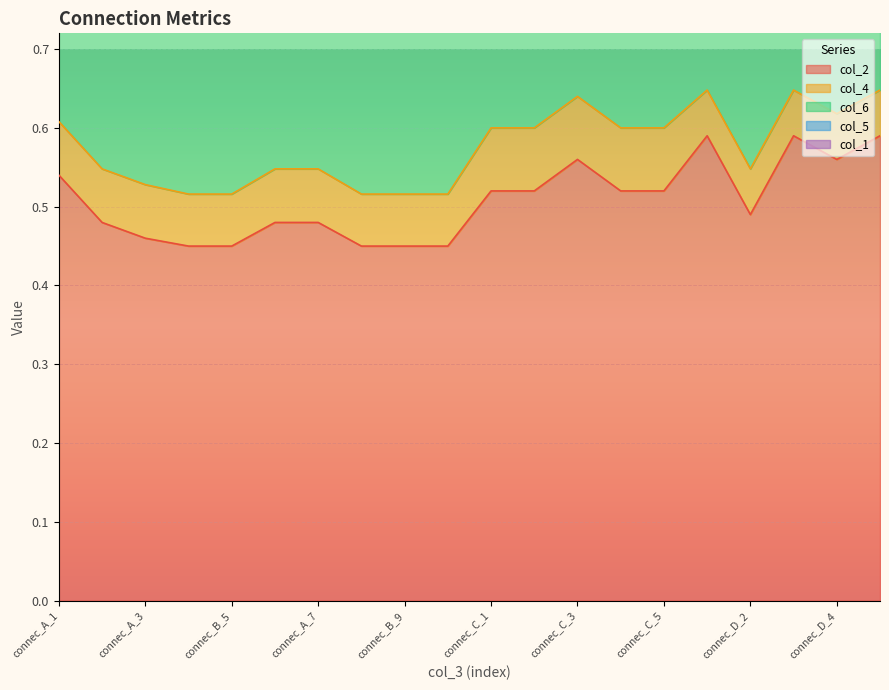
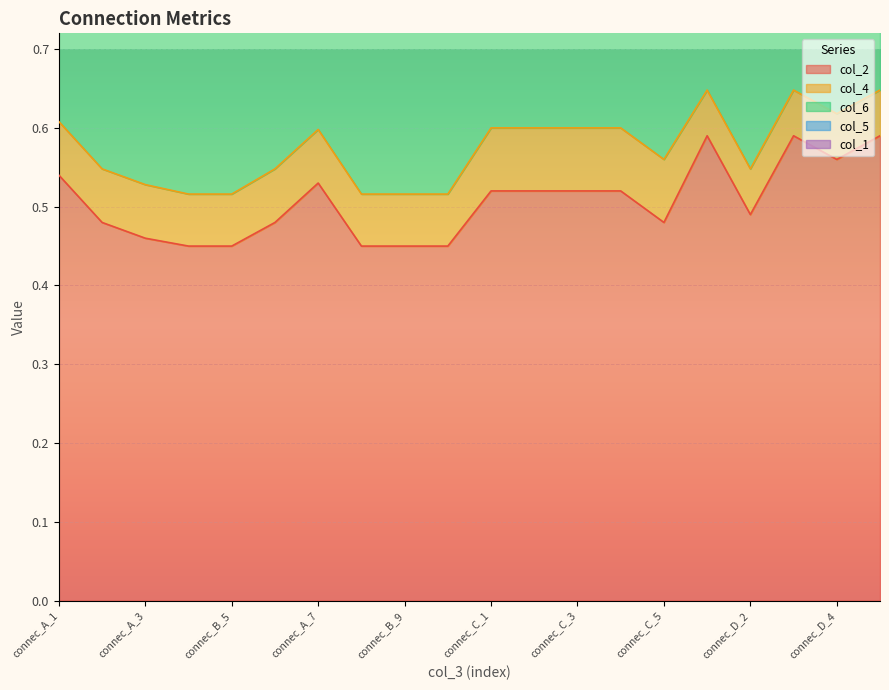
  {
    "col_2": {
      "connec_A_1": 0.54,
      "connec_A_3": 0.46,
      "connec_B_5": 0.45,
-     "connec_A_7": 0.48,
+     "connec_A_7": 0.53,
      "connec_B_9": 0.45,
      "connec_C_1": 0.52,
-     "connec_C_3": 0.56,
-     "connec_C_5": 0.52,
+     "connec_C_3": 0.52,
+     "connec_C_5": 0.48,
      "connec_D_2": 0.49,
      "connec_D_4": 0.56
    },
    "col_4": {
      "connec_A_1": 0.07,
      "connec_A_3": 0.07,
      "connec_B_5": 0.07,
      "connec_A_7": 0.07,
      "connec_B_9": 0.07,
      "connec_C_1": 0.08,
      "connec_C_3": 0.08,
      "connec_C_5": 0.08,
      "connec_D_2": 0.06
    }
  }
